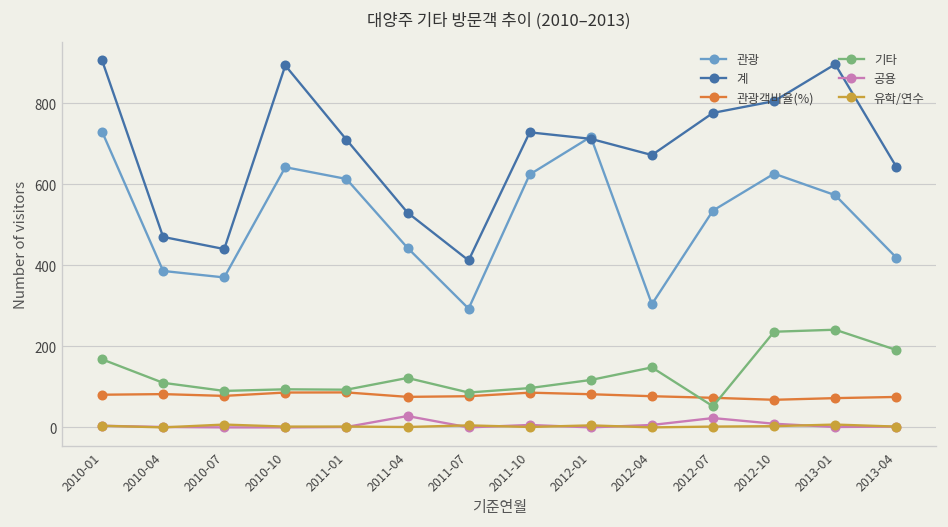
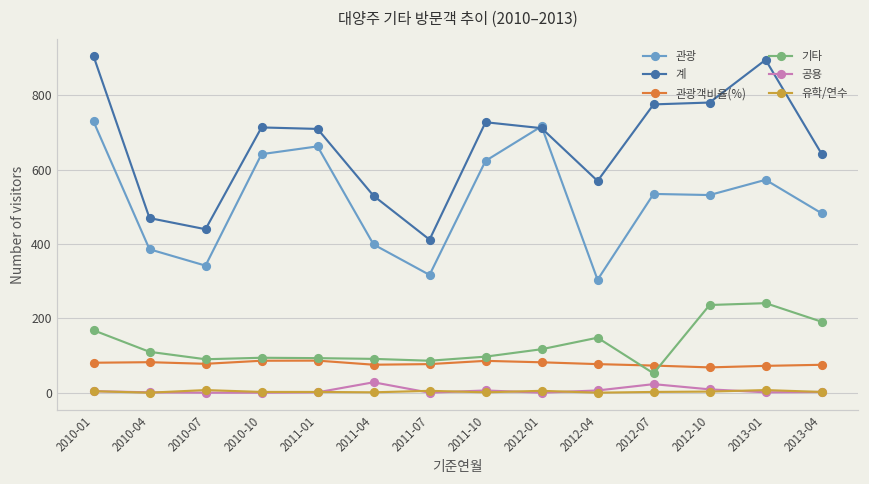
  {
    "관광": {
      "2010-01": 730,
      "2010-04": 390,
-     "2010-07": 370,
+     "2010-07": 340,
      "2010-10": 640,
-     "2011-01": 610,
-     "2011-04": 440,
-     "2011-07": 290,
+     "2011-01": 660,
+     "2011-04": 400,
+     "2011-07": 320,
      "2011-10": 620,
      "2012-04": 300,
      "2012-07": 540,
-     "2012-10": 630,
+     "2012-10": 530,
      "2013-01": 570,
-     "2013-04": 420
+     "2013-04": 480
    },
    "계": {
      "2010-01": 910,
      "2010-04": 470,
      "2010-07": 440,
-     "2010-10": 890,
+     "2010-10": 710,
      "2011-01": 710,
      "2011-04": 530,
      "2011-07": 410,
      "2011-10": 730,
-     "2012-04": 670,
+     "2012-04": 570,
      "2012-07": 780,
-     "2012-10": 810,
+     "2012-10": 780,
      "2013-01": 900,
      "2013-04": 640
    },
    "기타": {
      "2010-01": 170,
      "2010-04": 110,
      "2010-07": 90,
      "2010-10": 90,
-     "2011-04": 120,
+     "2011-04": 90,
      "2011-07": 90,
      "2011-10": 100,
      "2012-01": 120,
      "2012-04": 150,
      "2012-07": 50,
      "2012-10": 240,
      "2013-01": 240,
      "2013-04": 190
    },
    "공용": {
      "2011-04": 30,
      "2012-07": 20
    }
  }
